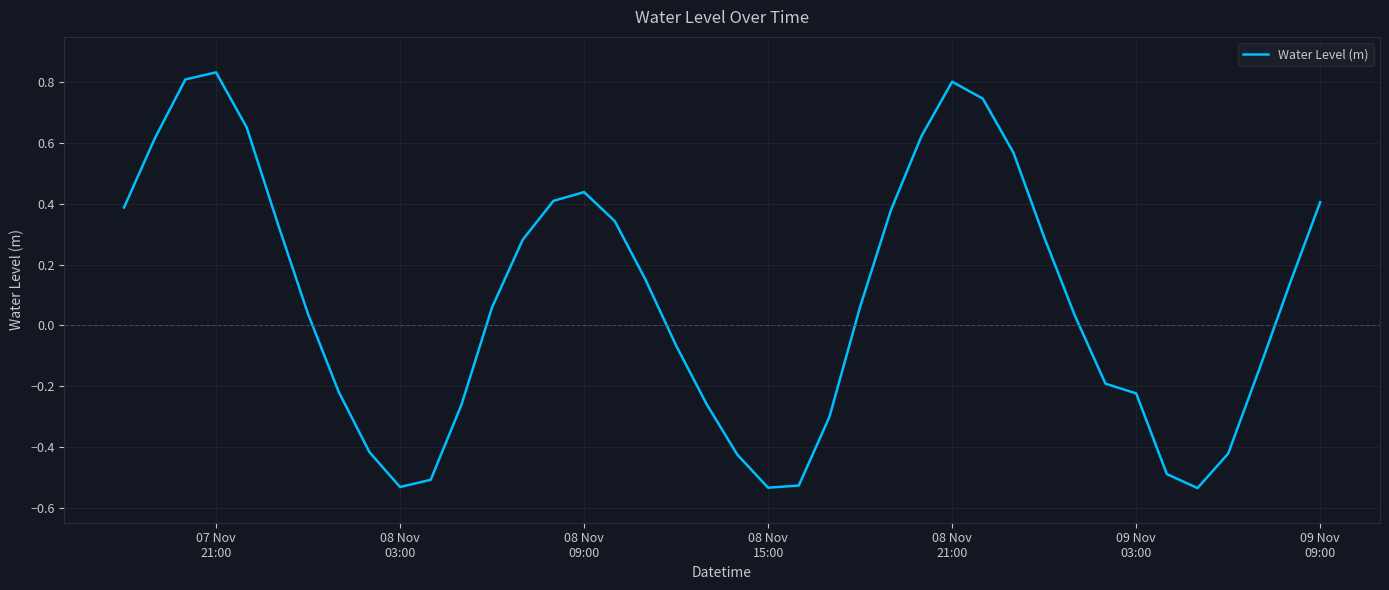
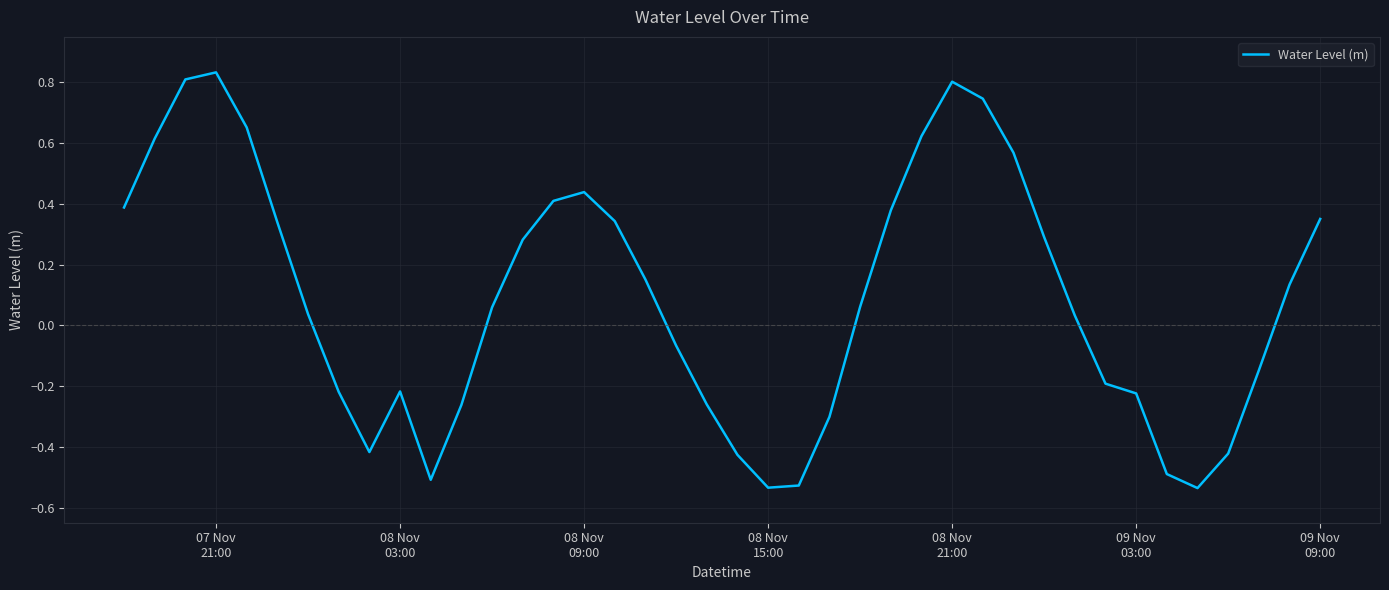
  {
    "07 Nov 21:00": 0.83,
-   "08 Nov 03:00": -0.53,
+   "08 Nov 03:00": -0.22,
    "08 Nov 09:00": 0.44,
    "08 Nov 15:00": -0.53,
    "08 Nov 21:00": 0.80,
    "09 Nov 03:00": -0.22,
-   "09 Nov 09:00": 0.41
+   "09 Nov 09:00": 0.35
  }
